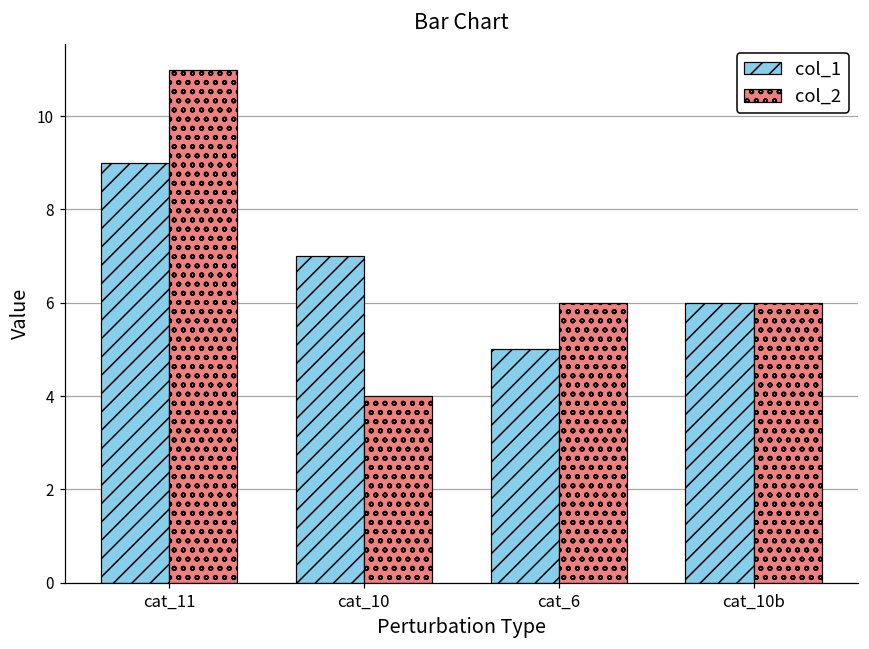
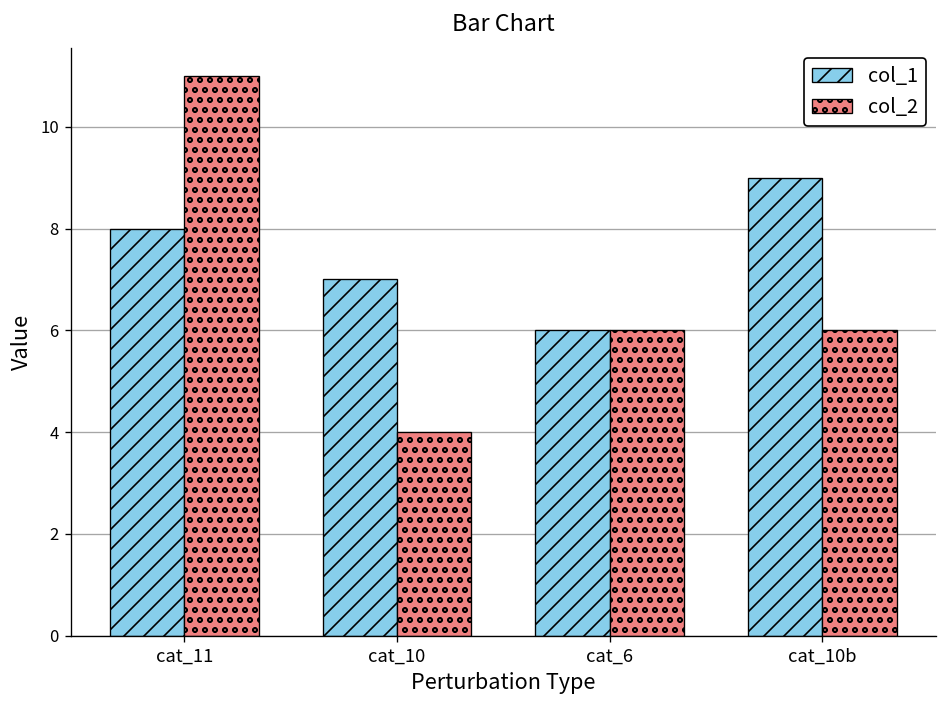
  {
    "col_1": {
-     "cat_11": 9,
+     "cat_11": 8,
      "cat_10": 7,
-     "cat_6": 5,
-     "cat_10b": 6
+     "cat_6": 6,
+     "cat_10b": 9
    },
    "col_2": {
      "cat_11": 11,
      "cat_10": 4,
      "cat_6": 6,
      "cat_10b": 6
    }
  }
